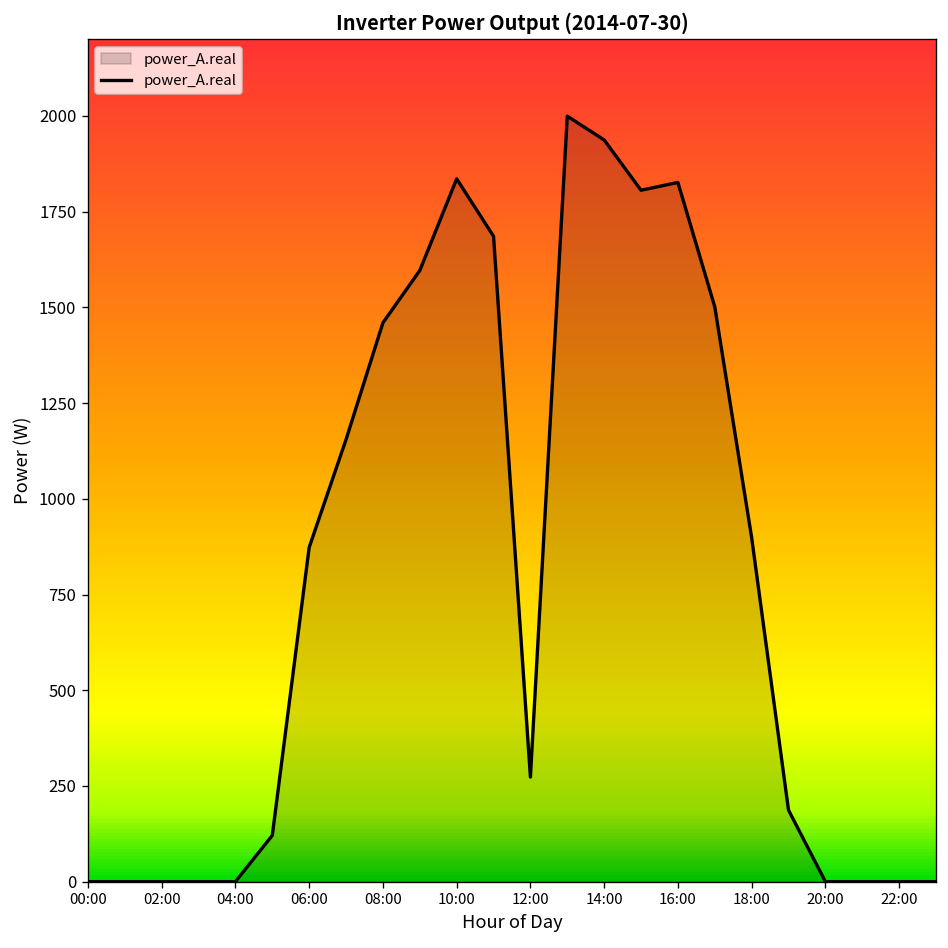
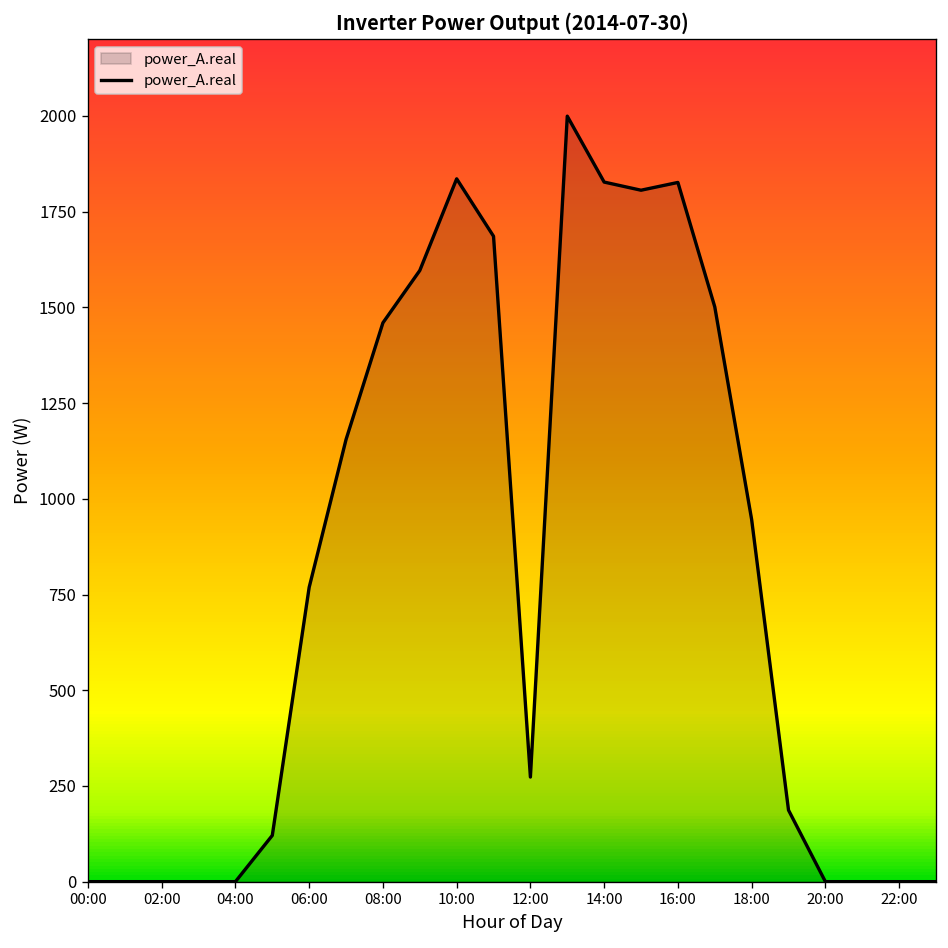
  {
    "00:00": 0,
    "02:00": 0,
    "04:00": 0,
-   "06:00": 870,
+   "06:00": 770,
    "08:00": 1460,
    "10:00": 1840,
    "12:00": 270,
-   "14:00": 1940,
+   "14:00": 1830,
    "16:00": 1830,
-   "18:00": 900,
+   "18:00": 950,
    "20:00": 0,
    "22:00": 0
  }
